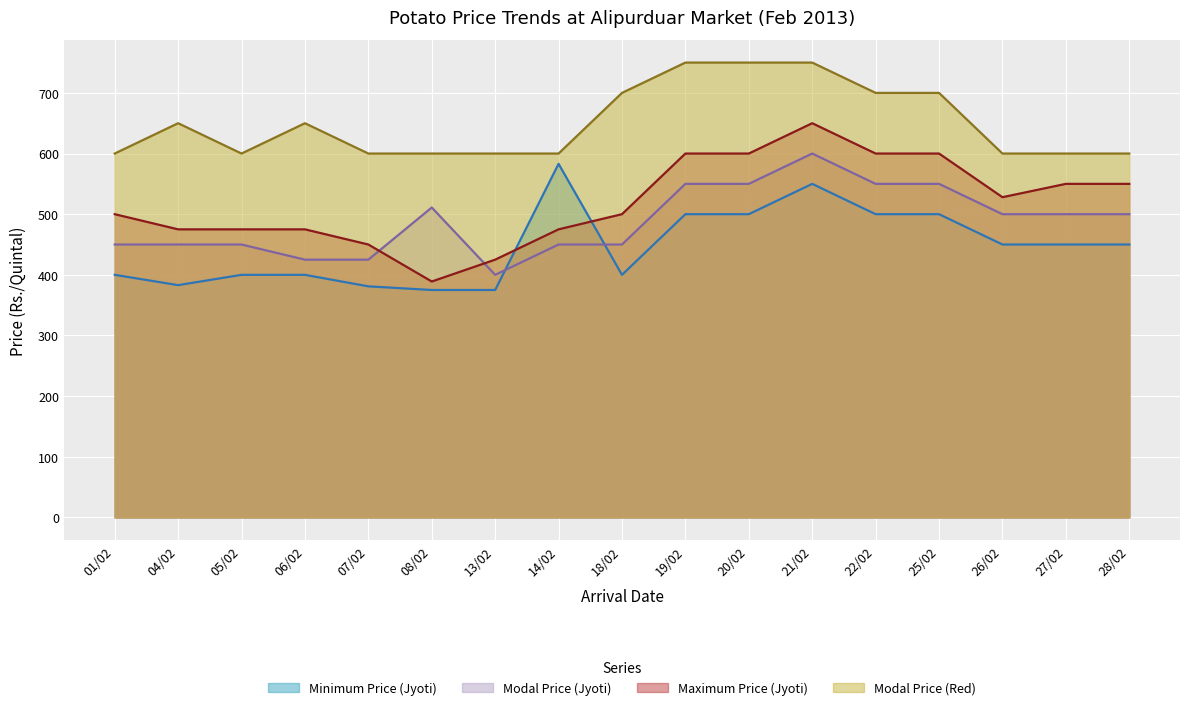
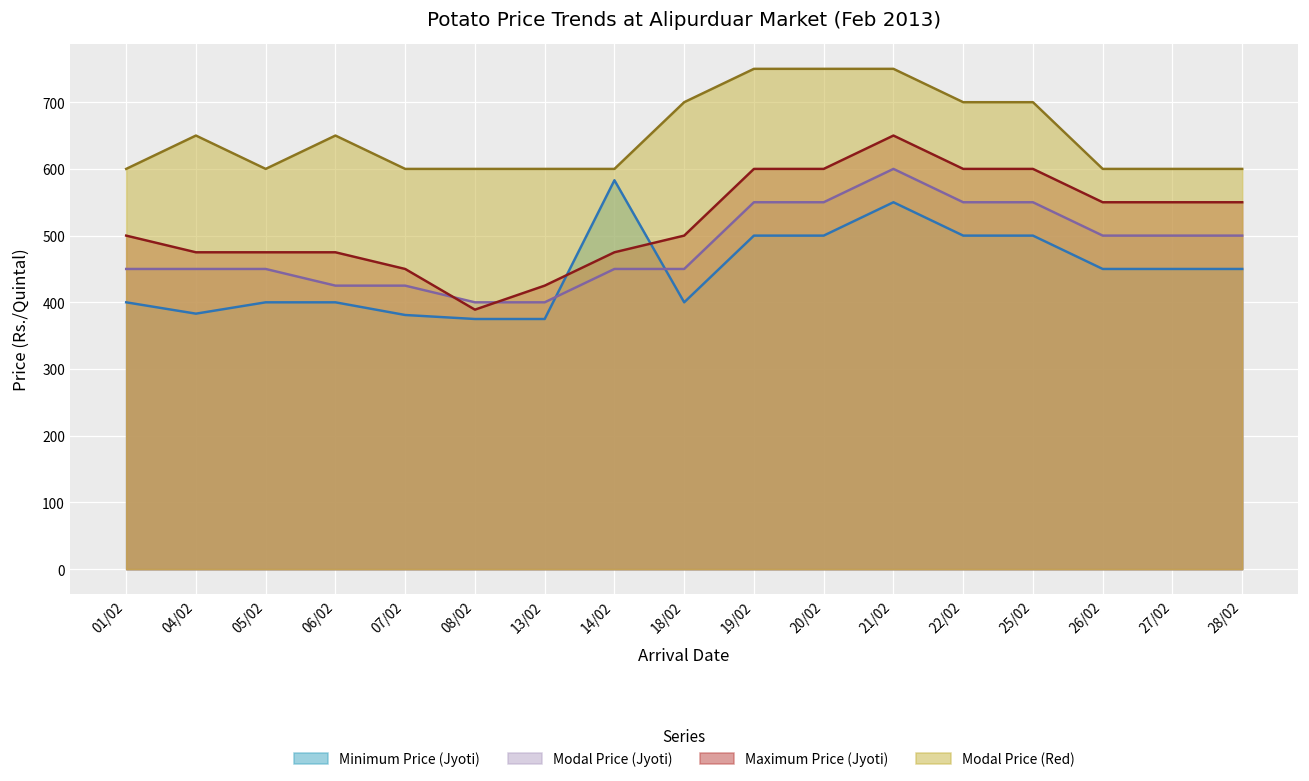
  {
    "Minimum Price (Jyoti)": {
      "01/02": 400,
      "04/02": 380,
      "05/02": 400,
      "06/02": 400,
      "07/02": 380,
      "08/02": 380,
      "13/02": 380,
      "14/02": 580,
      "18/02": 400,
      "19/02": 500,
      "20/02": 500,
      "21/02": 550,
      "22/02": 500,
      "25/02": 500,
      "26/02": 450,
      "27/02": 450,
      "28/02": 450
    },
    "Modal Price (Jyoti)": {
      "01/02": 450,
      "04/02": 450,
      "05/02": 450,
      "06/02": 430,
      "07/02": 430,
-     "08/02": 510,
+     "08/02": 400,
      "13/02": 400,
      "14/02": 450,
      "18/02": 450,
      "19/02": 550,
      "20/02": 550,
      "21/02": 600,
      "22/02": 550,
      "25/02": 550,
      "26/02": 500,
      "27/02": 500,
      "28/02": 500
    },
    "Maximum Price (Jyoti)": {
      "01/02": 500,
      "04/02": 480,
      "05/02": 480,
      "06/02": 480,
      "07/02": 450,
      "08/02": 390,
      "13/02": 430,
      "14/02": 480,
      "18/02": 500,
      "19/02": 600,
      "20/02": 600,
      "21/02": 650,
      "22/02": 600,
      "25/02": 600,
-     "26/02": 530,
+     "26/02": 550,
      "27/02": 550,
      "28/02": 550
    },
    "Modal Price (Red)": {
      "01/02": 600,
      "04/02": 650,
      "05/02": 600,
      "06/02": 650,
      "07/02": 600,
      "08/02": 600,
      "13/02": 600,
      "14/02": 600,
      "18/02": 700,
      "19/02": 750,
      "20/02": 750,
      "21/02": 750,
      "22/02": 700,
      "25/02": 700,
      "26/02": 600,
      "27/02": 600,
      "28/02": 600
    }
  }
